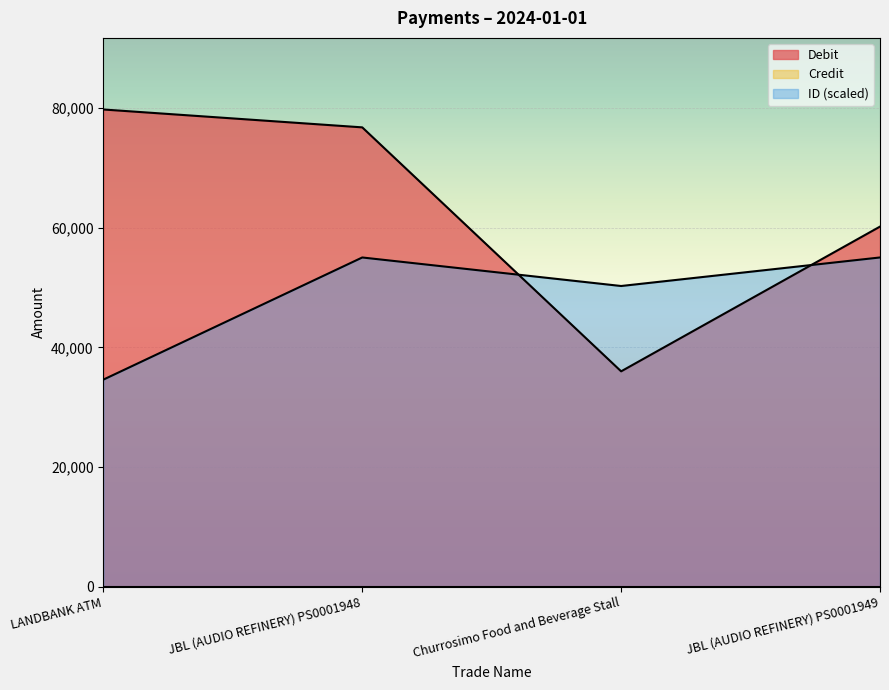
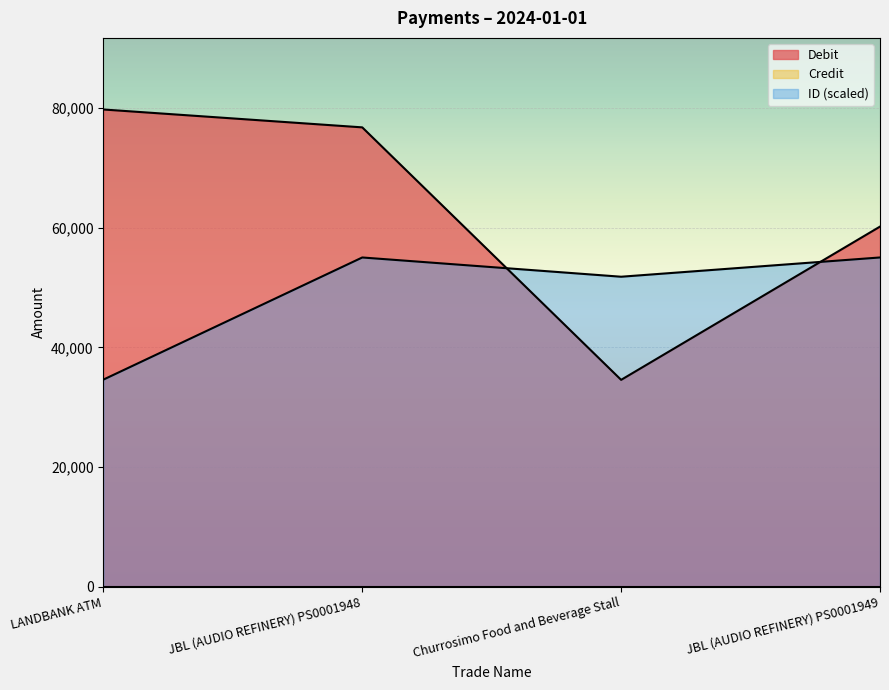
  {
    "Debit": {
      "LANDBANK ATM": "80,000",
      "JBL (AUDIO REFINERY) PS0001948": "77,000",
-     "Churrosimo Food and Beverage Stall": "36,000",
+     "Churrosimo Food and Beverage Stall": "35,000",
      "JBL (AUDIO REFINERY) PS0001949": "60,000"
    },
    "Credit": {
      "LANDBANK ATM": "0",
      "JBL (AUDIO REFINERY) PS0001948": "0",
      "Churrosimo Food and Beverage Stall": "0",
      "JBL (AUDIO REFINERY) PS0001949": "0"
    },
    "ID (scaled)": {
      "LANDBANK ATM": "35,000",
      "JBL (AUDIO REFINERY) PS0001948": "55,000",
-     "Churrosimo Food and Beverage Stall": "50,000",
+     "Churrosimo Food and Beverage Stall": "52,000",
      "JBL (AUDIO REFINERY) PS0001949": "55,000"
    }
  }
